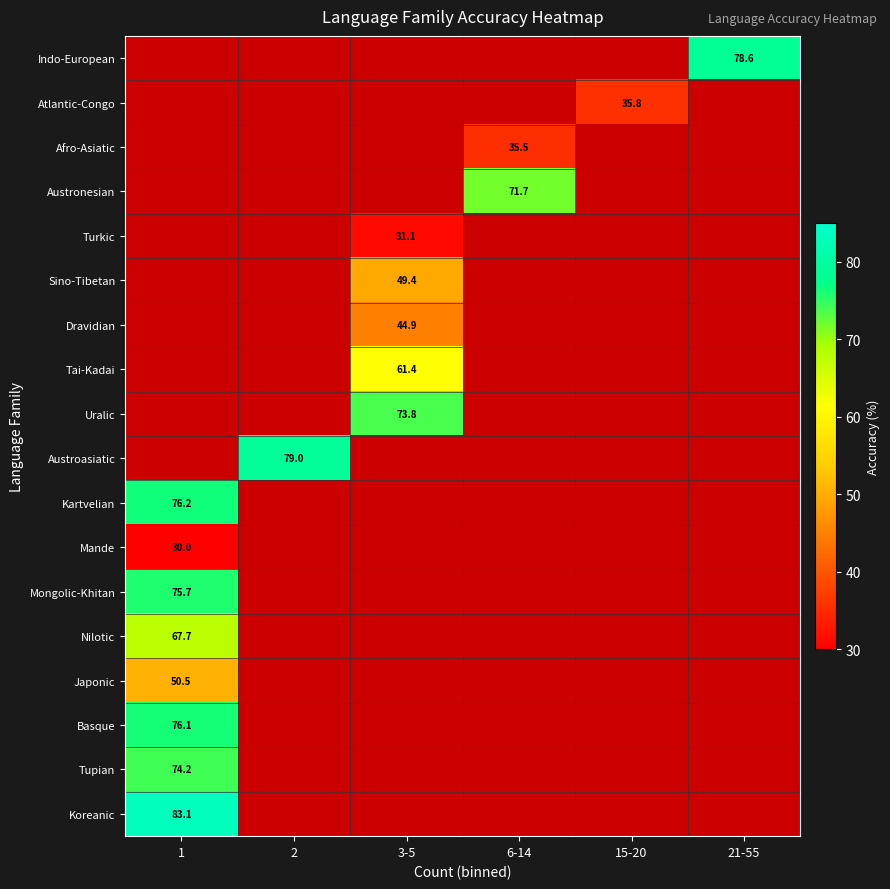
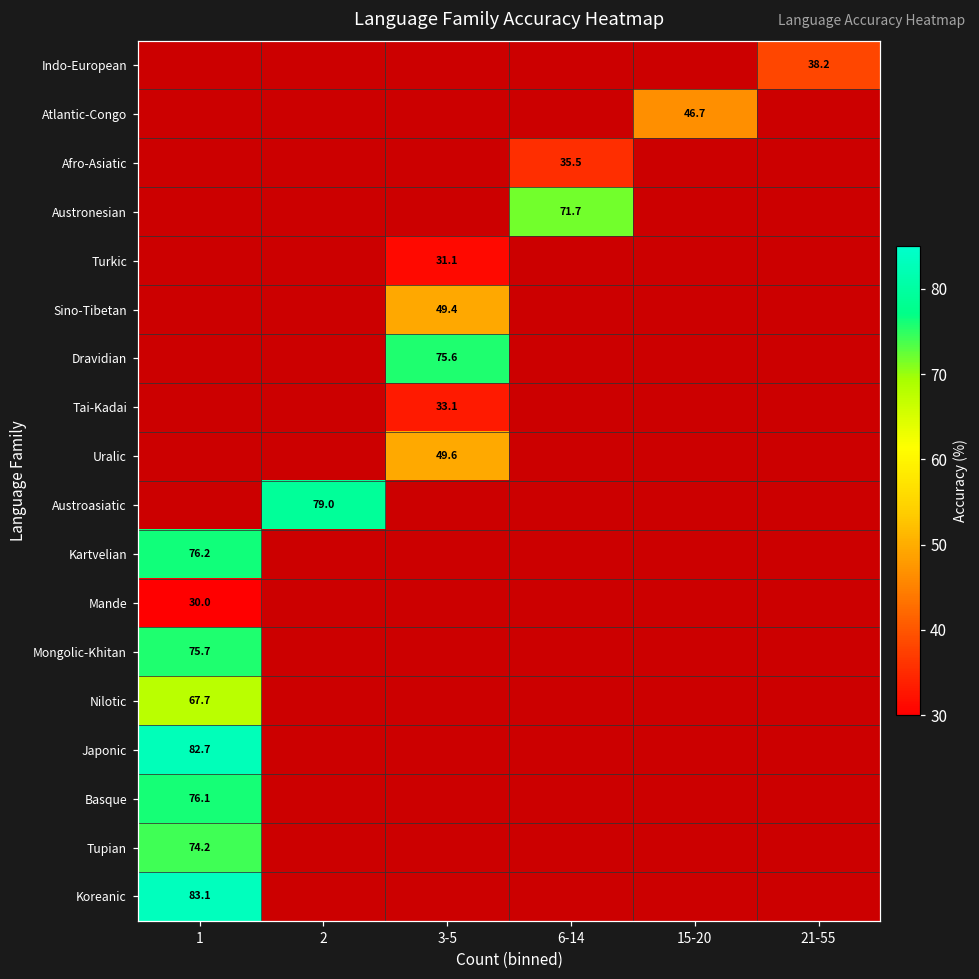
  {
    "Indo-European": {
-     "21-55": 78.6
+     "21-55": 38.2
    },
    "Atlantic-Congo": {
-     "15-20": 35.8
+     "15-20": 46.7
    },
    "Afro-Asiatic": {
      "6-14": 35.5
    },
    "Austronesian": {
      "6-14": 71.7
    },
    "Turkic": {
      "3-5": 31.1
    },
    "Sino-Tibetan": {
      "3-5": 49.4
    },
    "Dravidian": {
-     "3-5": 44.9
+     "3-5": 75.6
    },
    "Tai-Kadai": {
-     "3-5": 61.4
+     "3-5": 33.1
    },
    "Uralic": {
-     "3-5": 73.8
+     "3-5": 49.6
    },
    "Austroasiatic": {
      "2": 79.0
    },
    "Kartvelian": {
      "1": 76.2
    },
    "Mande": {
      "1": 30.0
    },
    "Mongolic-Khitan": {
      "1": 75.7
    },
    "Nilotic": {
      "1": 67.7
    },
    "Japonic": {
-     "1": 50.5
+     "1": 82.7
    },
    "Basque": {
      "1": 76.1
    },
    "Tupian": {
      "1": 74.2
    },
    "Koreanic": {
      "1": 83.1
    }
  }
